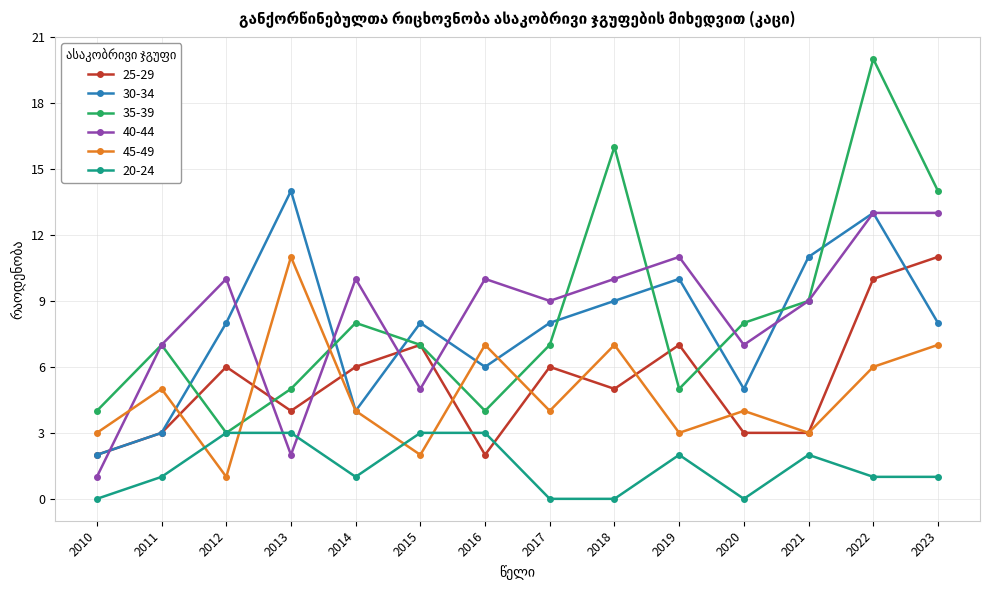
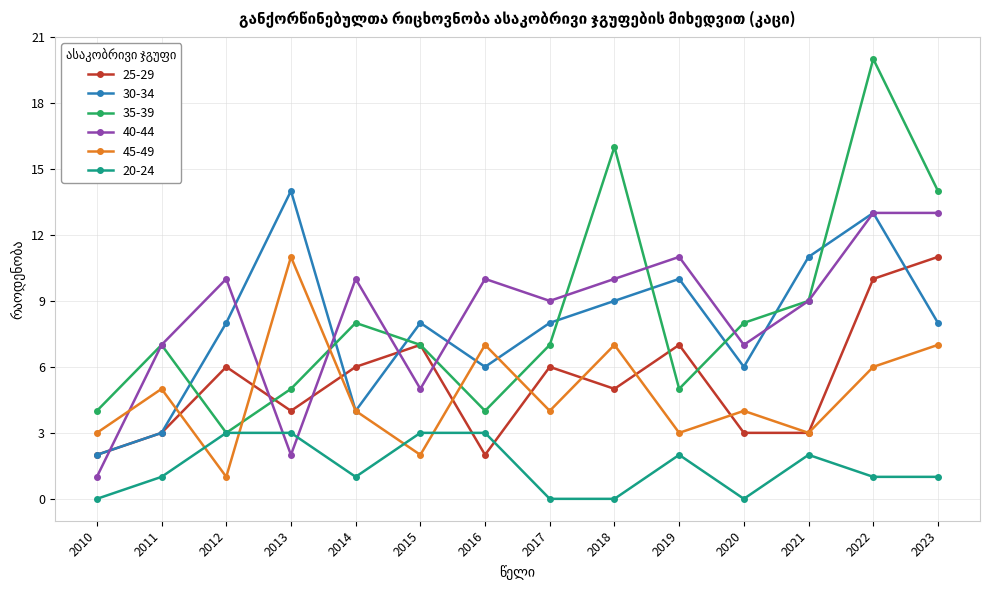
  {
    "25-29": {
      "2012": 6,
      "2013": 4,
      "2014": 6,
      "2016": 2,
      "2017": 6,
      "2018": 5,
      "2019": 7,
      "2020": 3,
      "2022": 10,
      "2023": 11
    },
    "30-34": {
      "2012": 8,
      "2013": 14,
      "2015": 8,
      "2016": 6,
      "2017": 8,
      "2018": 9,
      "2019": 10,
-     "2020": 5,
+     "2020": 6,
      "2021": 11,
      "2023": 8
    },
    "40-44": {
      "2010": 1,
      "2012": 10,
      "2013": 2,
      "2014": 10,
      "2015": 5,
      "2016": 10,
      "2017": 9,
      "2018": 10,
      "2019": 11,
      "2020": 7,
      "2023": 13
    },
    "45-49": {
      "2010": 3,
      "2011": 5,
      "2012": 1,
      "2013": 11,
      "2015": 2,
      "2016": 7,
      "2017": 4,
      "2018": 7,
      "2019": 3,
      "2020": 4,
      "2022": 6,
      "2023": 7
    }
  }
